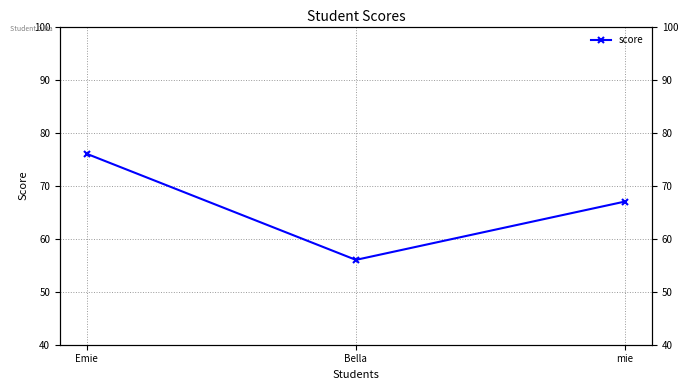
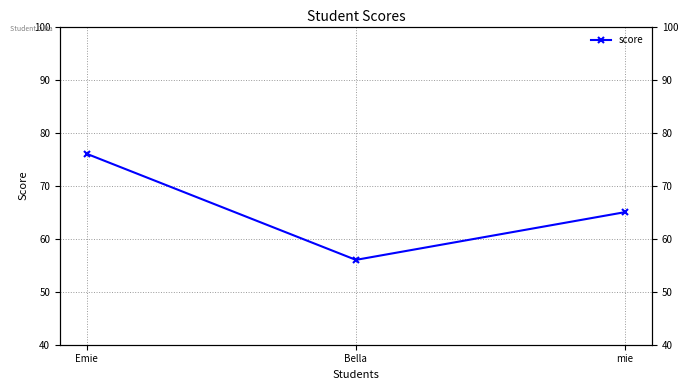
  {
    "Emie": 76,
    "Bella": 56,
-   "mie": 67
+   "mie": 65
  }
